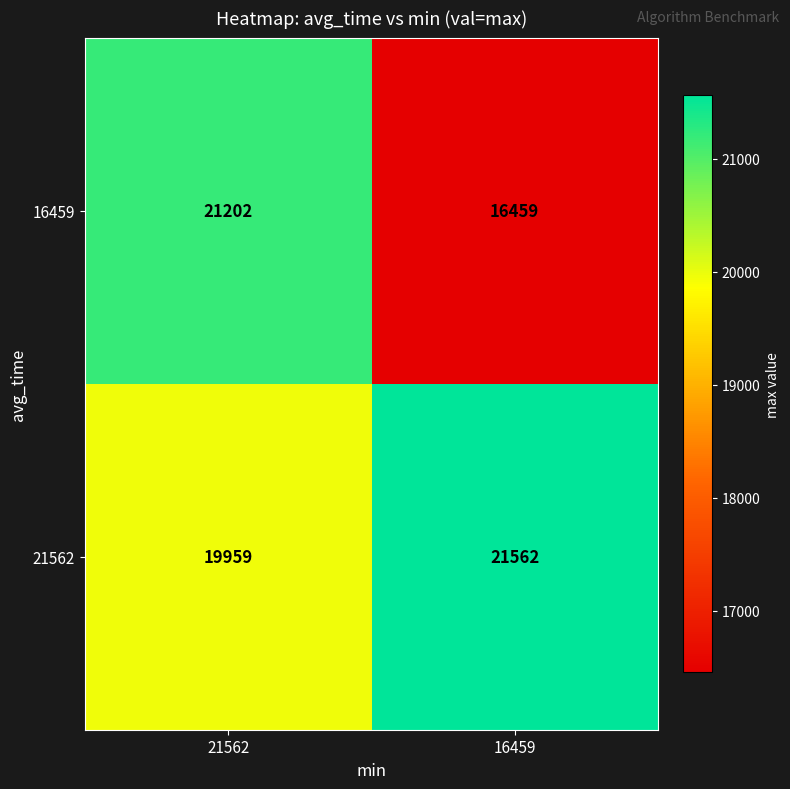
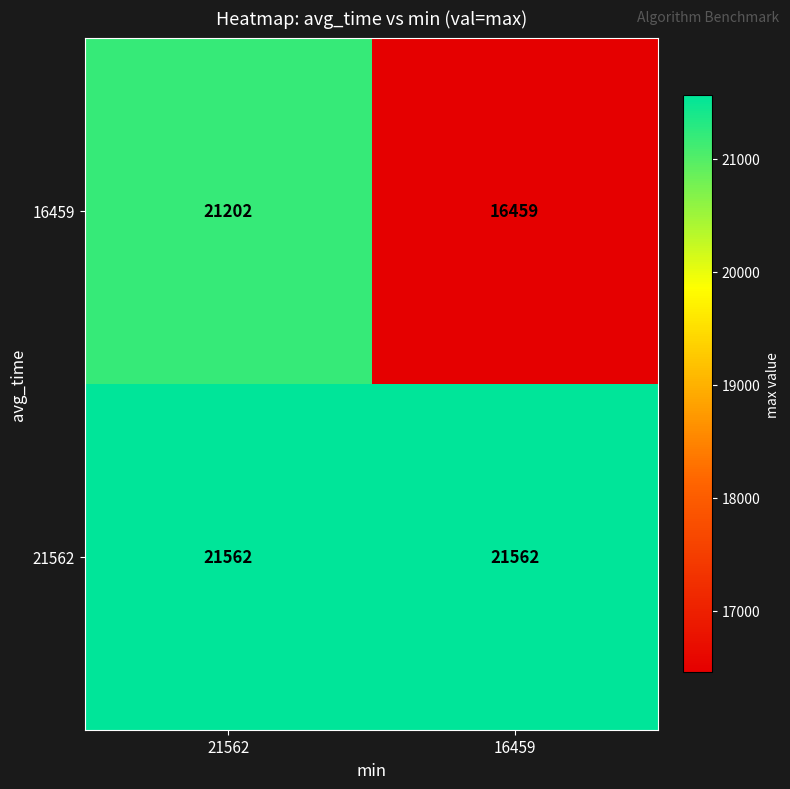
  {
    "16459": {
      "21562": 21202,
      "16459": 16459
    },
    "21562": {
-     "21562": 19959,
+     "21562": 21562,
      "16459": 21562
    }
  }
